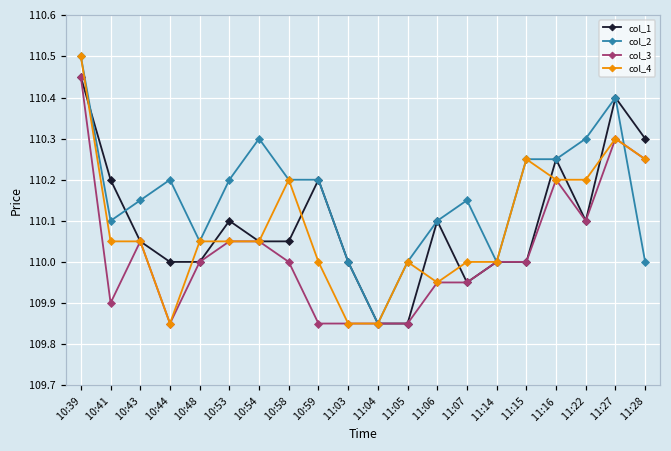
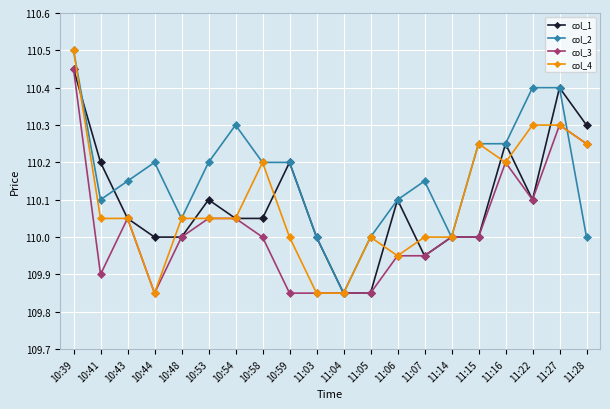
  {
    "col_1": {
      "10:41": 110.2,
      "10:44": 110.0,
      "10:53": 110.1,
      "10:58": 110.05,
      "11:28": 110.3
    },
    "col_2": {
      "10:41": 110.1,
      "10:43": 110.15,
      "10:44": 110.2,
      "10:53": 110.2,
      "10:54": 110.3,
      "11:07": 110.15,
-     "11:22": 110.3,
+     "11:22": 110.4,
      "11:28": 110.0
    },
    "col_3": {
      "10:41": 109.9,
      "10:58": 110.0,
      "10:59": 109.85
    },
    "col_4": {
      "10:41": 110.05,
      "10:59": 110.0,
      "11:07": 110.0,
-     "11:22": 110.2
+     "11:22": 110.3
    }
  }
